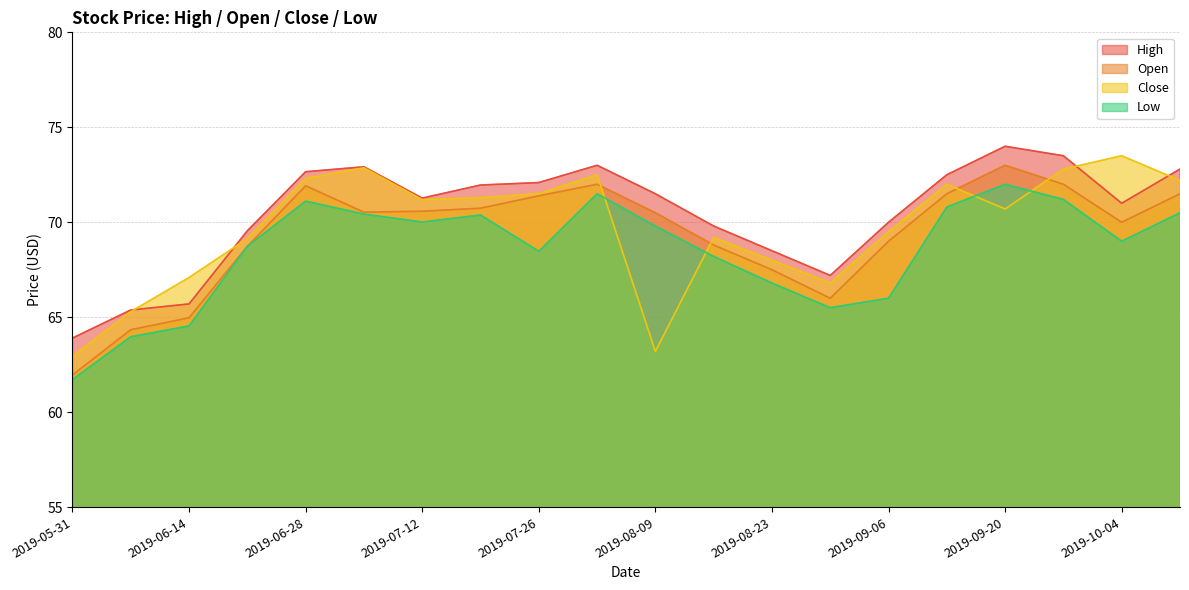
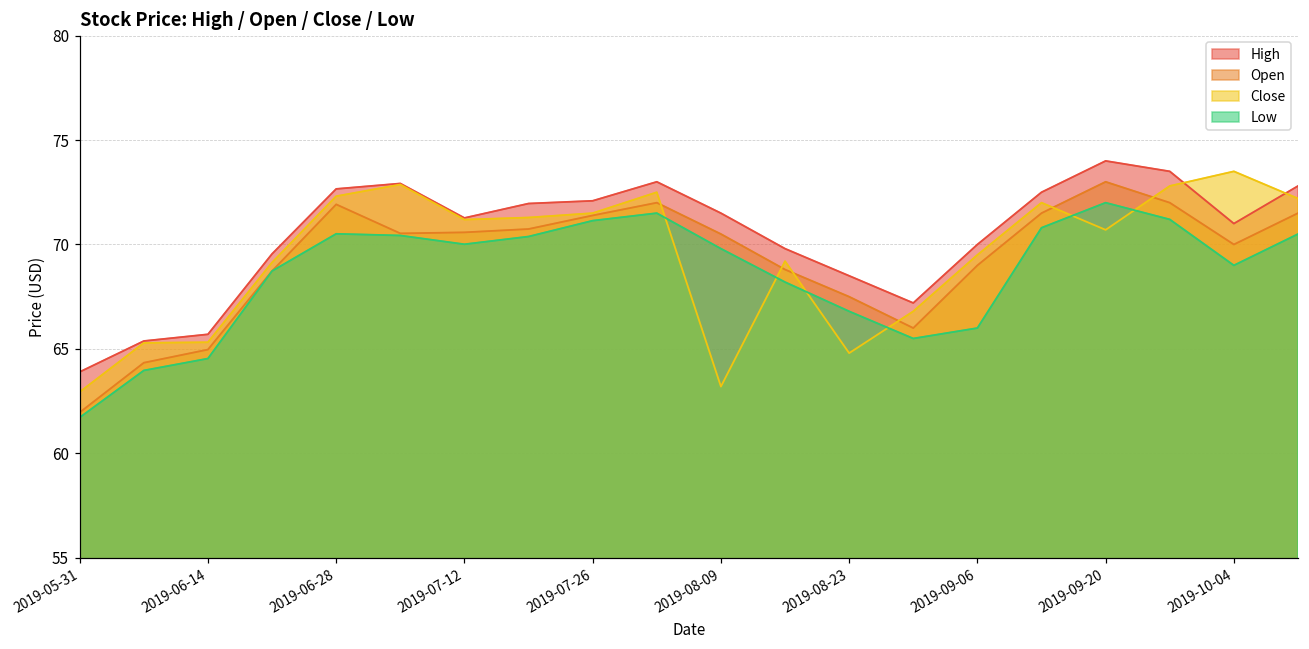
  {
    "Close": {
      "2019-05-31": 62.9,
-     "2019-06-14": 67.1,
+     "2019-06-14": 65.3,
      "2019-06-28": 72.3,
      "2019-08-09": 63.2,
-     "2019-08-23": 68.0,
+     "2019-08-23": 64.8,
      "2019-09-06": 69.5,
      "2019-09-20": 70.7,
      "2019-10-04": 73.5
    },
    "Low": {
      "2019-05-31": 61.7,
      "2019-06-14": 64.5,
-     "2019-06-28": 71.1,
+     "2019-06-28": 70.5,
      "2019-07-12": 70.0,
-     "2019-07-26": 68.5,
+     "2019-07-26": 71.1,
      "2019-08-09": 69.8,
      "2019-08-23": 66.8,
      "2019-09-06": 66.0,
      "2019-09-20": 72.0,
      "2019-10-04": 69.0
    }
  }
